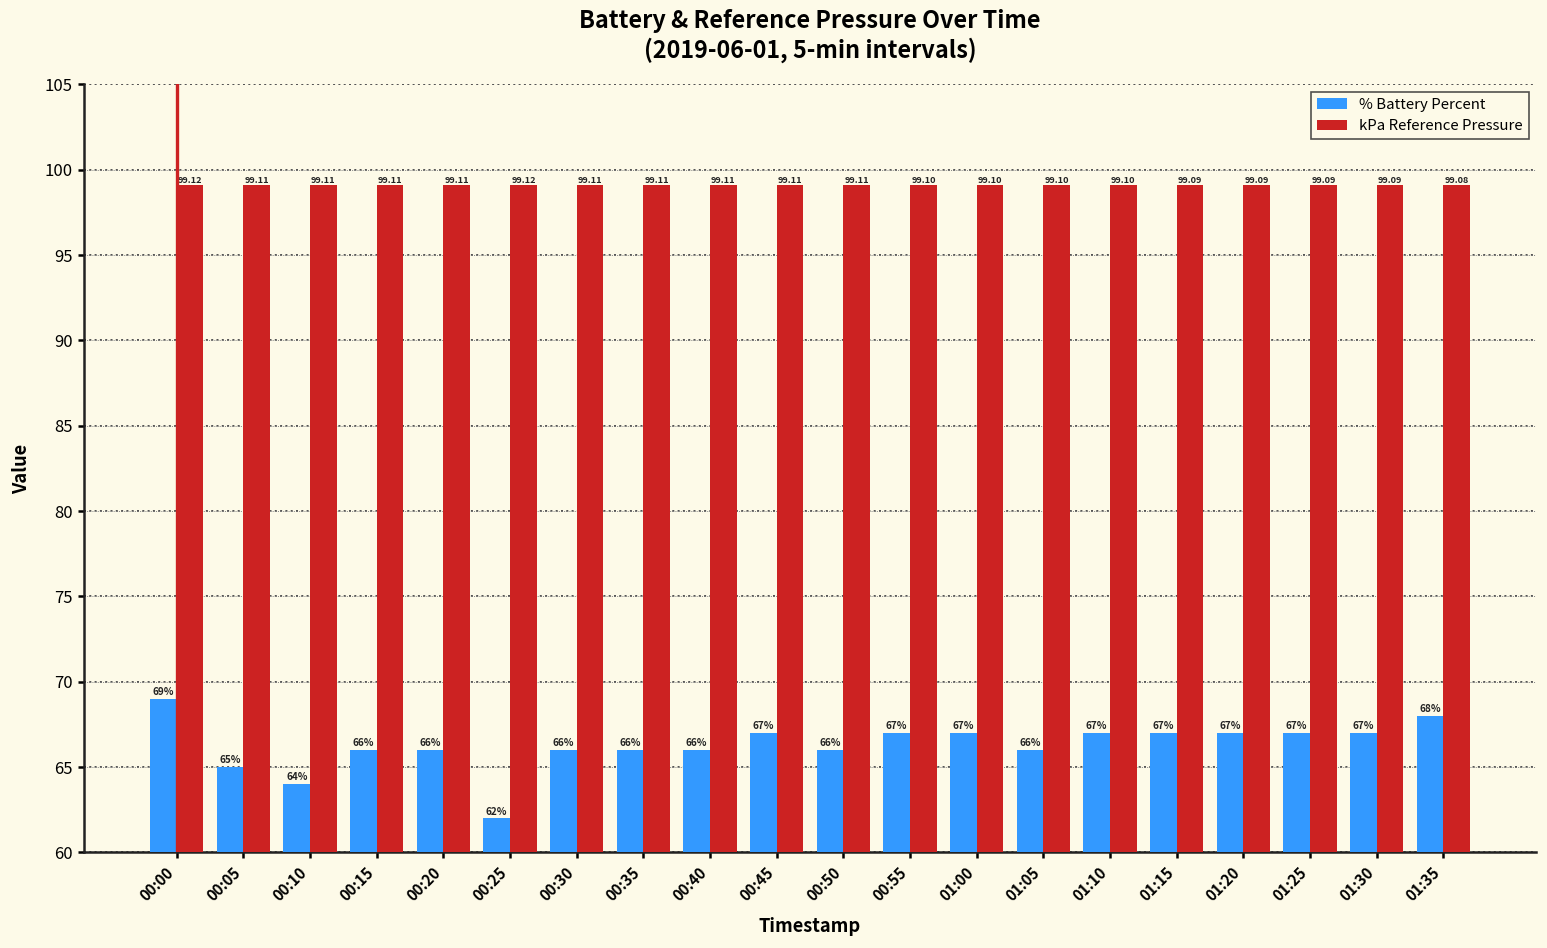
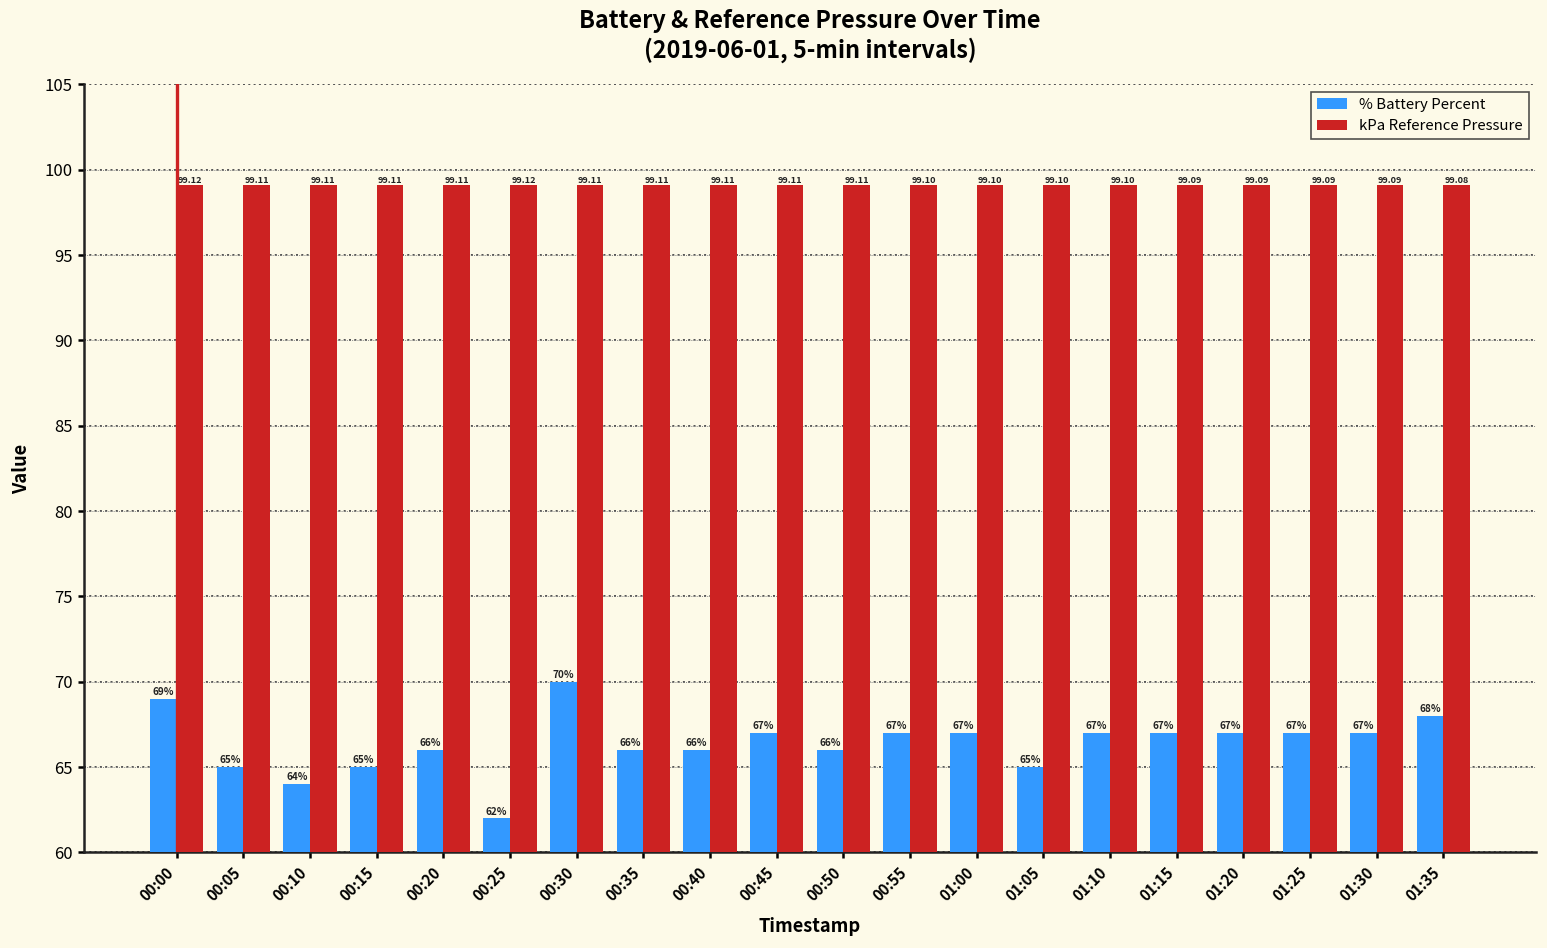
  {
    "% Battery Percent": {
      "00:00": "69%",
      "00:05": "65%",
      "00:10": "64%",
-     "00:15": "66%",
+     "00:15": "65%",
      "00:20": "66%",
      "00:25": "62%",
-     "00:30": "66%",
+     "00:30": "70%",
      "00:35": "66%",
      "00:40": "66%",
      "00:45": "67%",
      "00:50": "66%",
      "00:55": "67%",
      "01:00": "67%",
-     "01:05": "66%",
+     "01:05": "65%",
      "01:10": "67%",
      "01:15": "67%",
      "01:20": "67%",
      "01:25": "67%",
      "01:30": "67%",
      "01:35": "68%"
    },
    "kPa Reference Pressure": {
      "00:00": "99.12",
      "00:05": "99.11",
      "00:10": "99.11",
      "00:15": "99.11",
      "00:20": "99.11",
      "00:25": "99.12",
      "00:30": "99.11",
      "00:35": "99.11",
      "00:40": "99.11",
      "00:45": "99.11",
      "00:50": "99.11",
      "00:55": "99.10",
      "01:00": "99.10",
      "01:05": "99.10",
      "01:10": "99.10",
      "01:15": "99.09",
      "01:20": "99.09",
      "01:25": "99.09",
      "01:30": "99.09",
      "01:35": "99.08"
    }
  }
